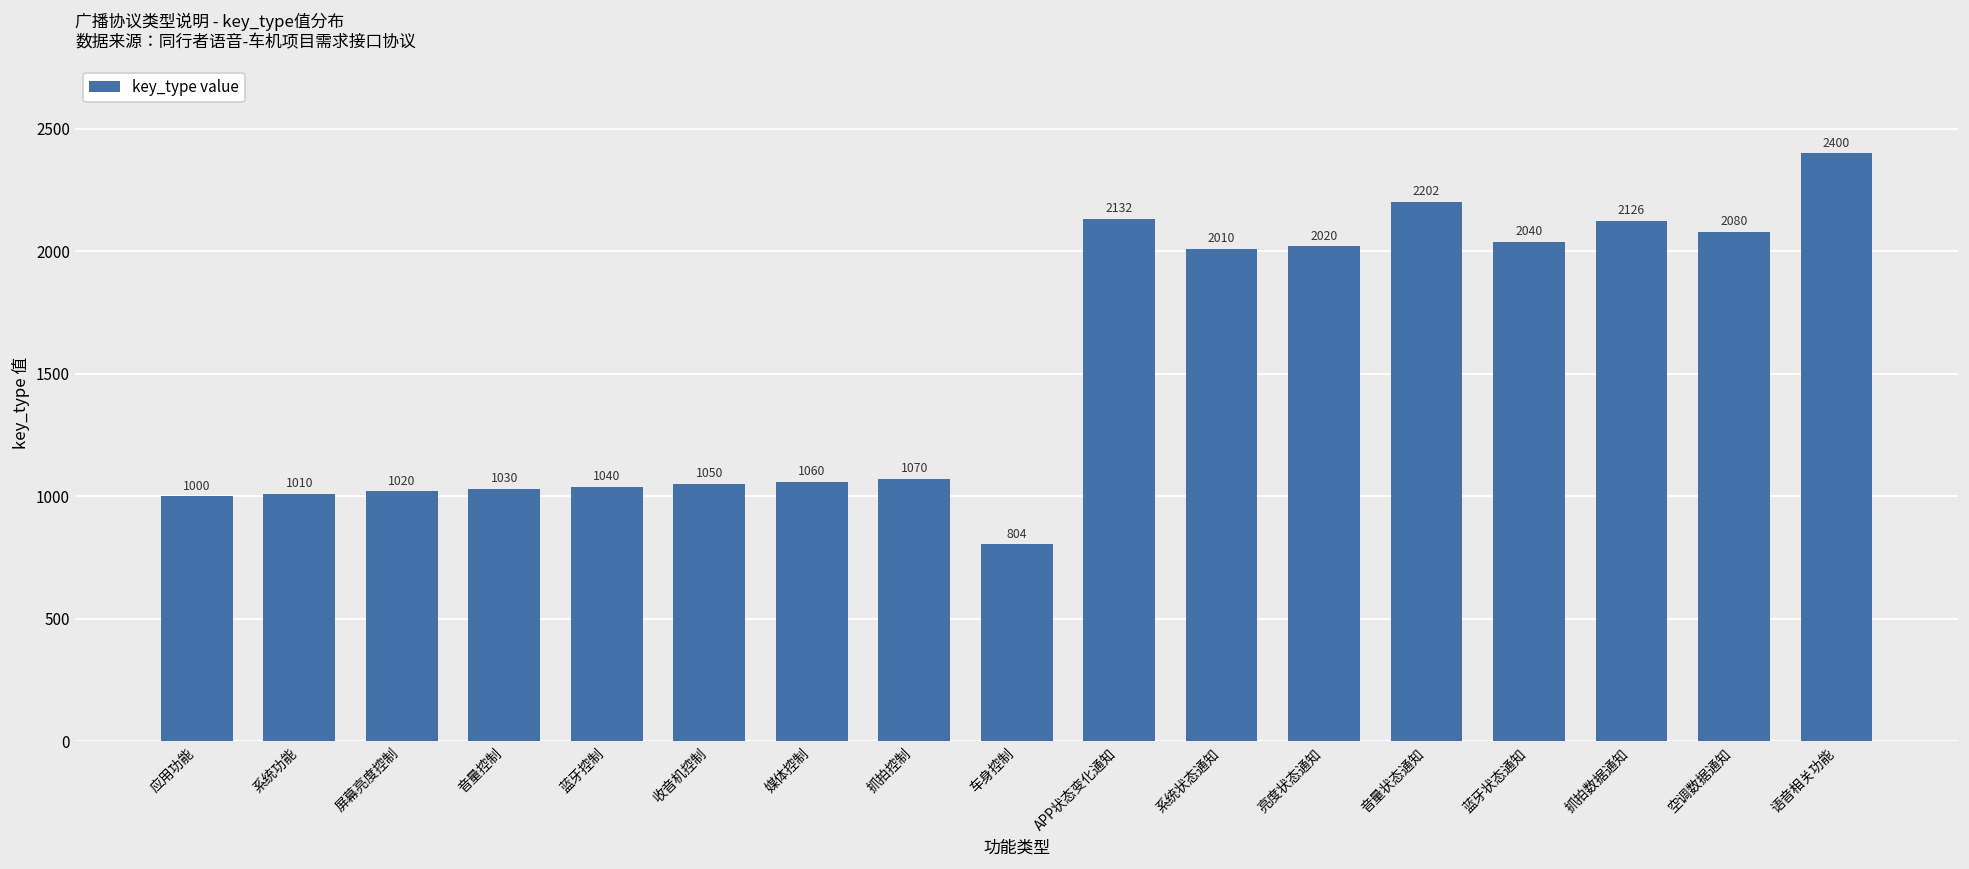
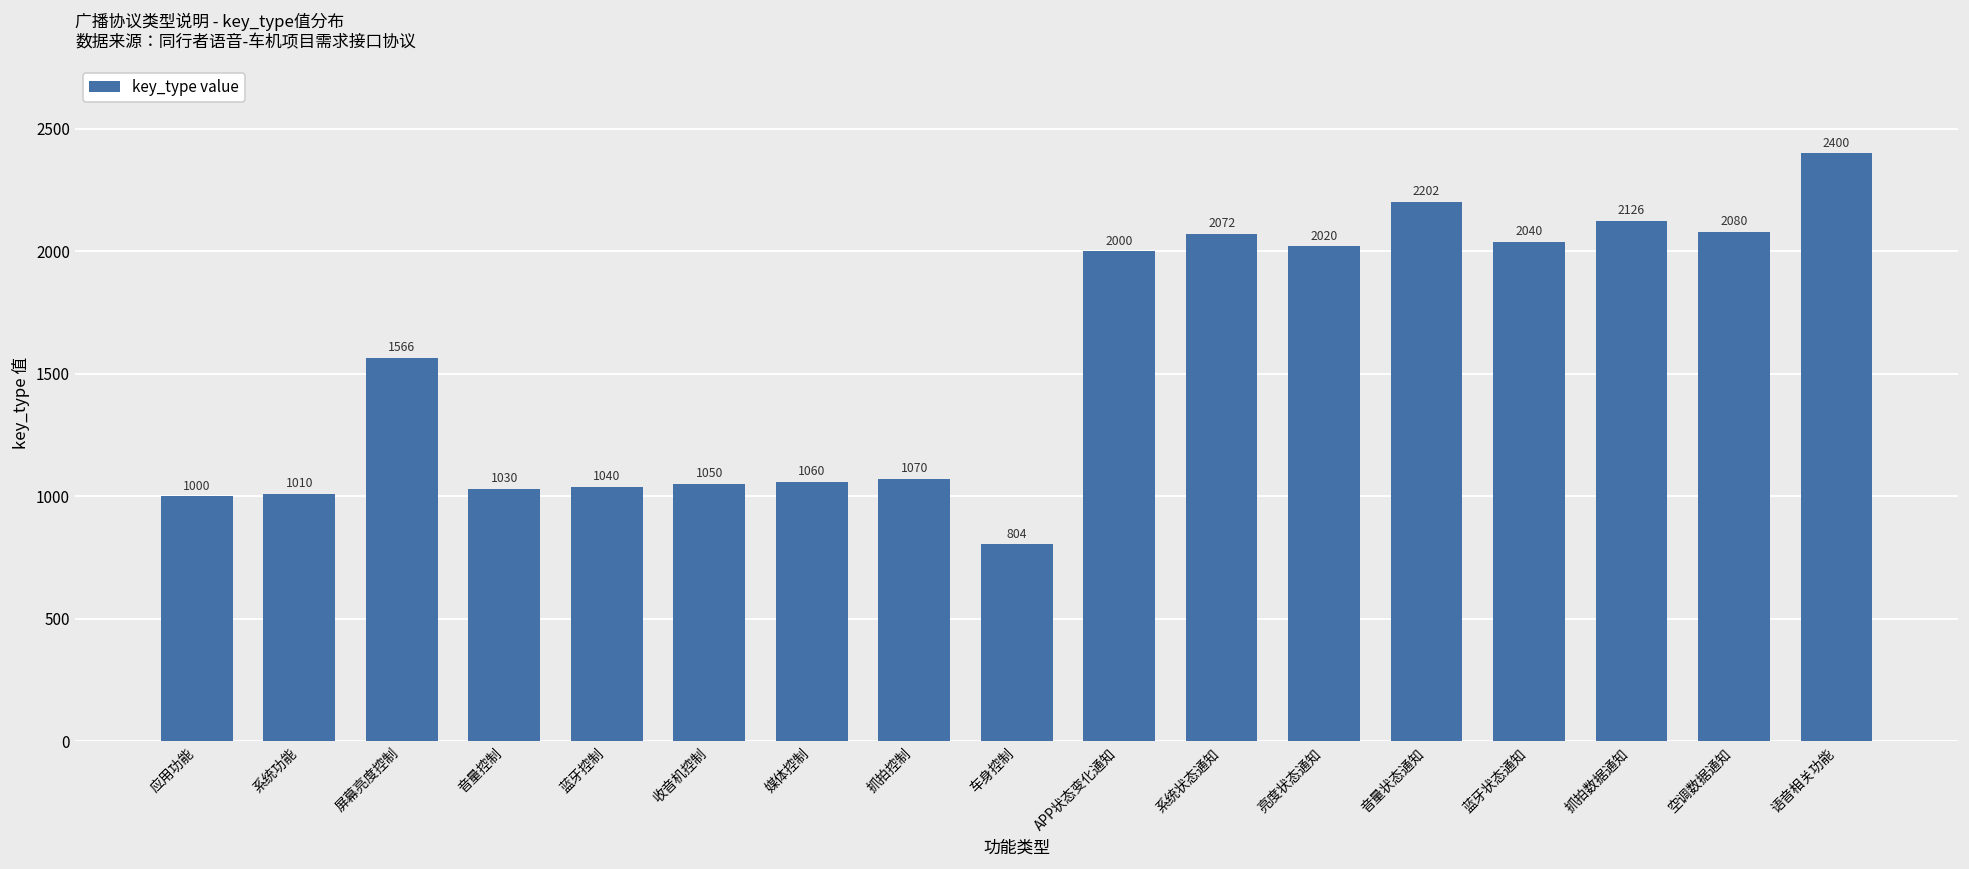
  {
    "应用功能": 1000,
    "系统功能": 1010,
-   "屏幕亮度控制": 1020,
+   "屏幕亮度控制": 1566,
    "音量控制": 1030,
    "蓝牙控制": 1040,
    "收音机控制": 1050,
    "媒体控制": 1060,
    "抓拍控制": 1070,
    "车身控制": 804,
-   "APP状态变化通知": 2132,
-   "系统状态通知": 2010,
+   "APP状态变化通知": 2000,
+   "系统状态通知": 2072,
    "亮度状态通知": 2020,
    "音量状态通知": 2202,
    "蓝牙状态通知": 2040,
    "抓拍数据通知": 2126,
    "空调数据通知": 2080,
    "语音相关功能": 2400
  }
